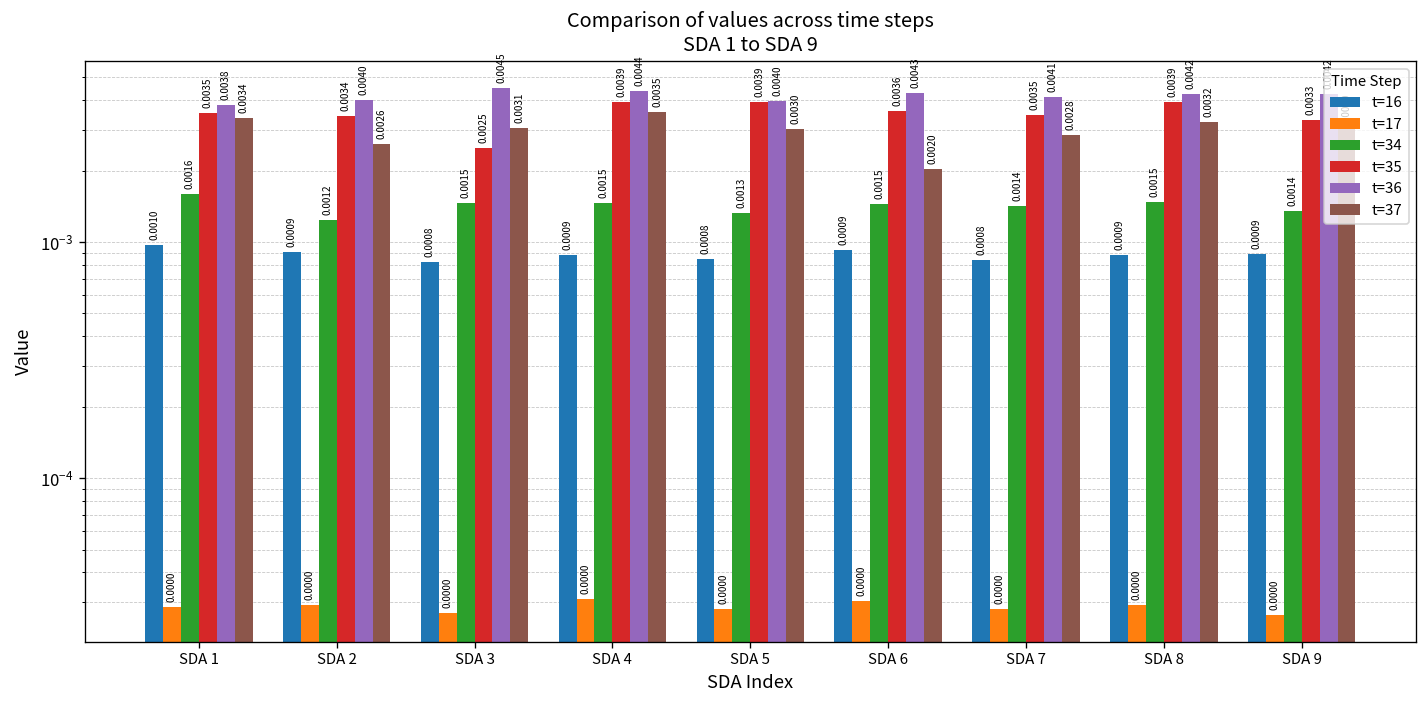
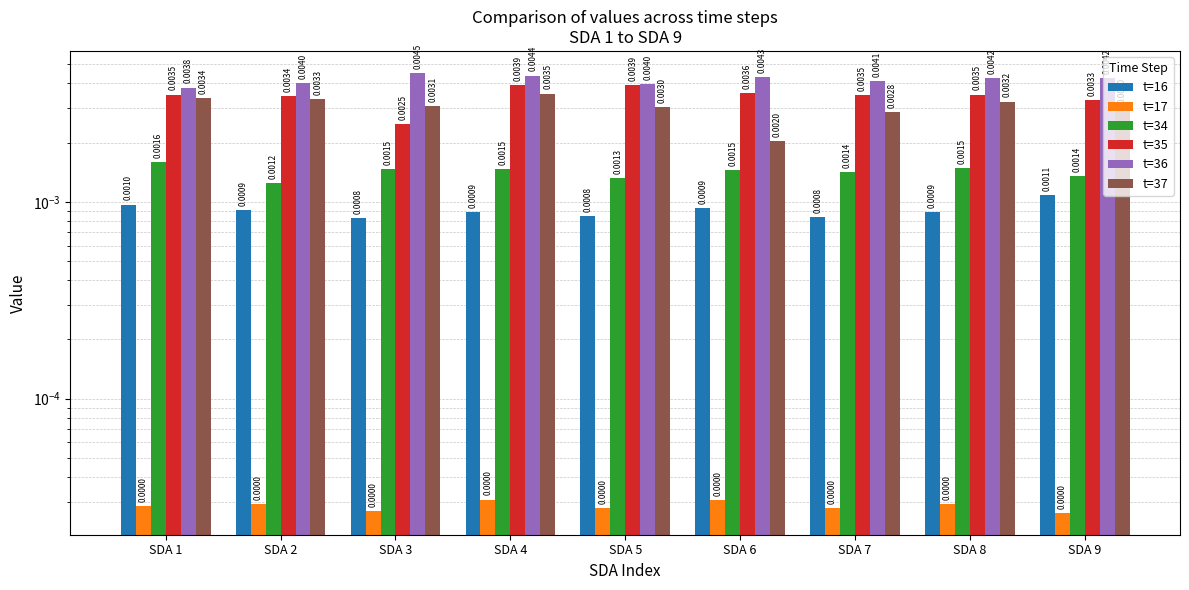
  {
    "t=16": {
      "SDA 1": 0.0010,
      "SDA 2": 0.0009,
      "SDA 3": 0.0008,
      "SDA 4": 0.0009,
      "SDA 5": 0.0008,
      "SDA 6": 0.0009,
      "SDA 7": 0.0008,
      "SDA 8": 0.0009,
-     "SDA 9": 0.0009
+     "SDA 9": 0.0011
    },
    "t=17": {
      "SDA 1": 0.0000,
      "SDA 2": 0.0000,
      "SDA 3": 0.0000,
      "SDA 4": 0.0000,
      "SDA 5": 0.0000,
      "SDA 6": 0.0000,
      "SDA 7": 0.0000,
      "SDA 8": 0.0000,
      "SDA 9": 0.0000
    },
    "t=34": {
      "SDA 1": 0.0016,
      "SDA 2": 0.0012,
      "SDA 3": 0.0015,
      "SDA 4": 0.0015,
      "SDA 5": 0.0013,
      "SDA 6": 0.0015,
      "SDA 7": 0.0014,
      "SDA 8": 0.0015,
      "SDA 9": 0.0014
    },
    "t=35": {
      "SDA 1": 0.0035,
      "SDA 2": 0.0034,
      "SDA 3": 0.0025,
      "SDA 4": 0.0039,
      "SDA 5": 0.0039,
      "SDA 6": 0.0036,
      "SDA 7": 0.0035,
-     "SDA 8": 0.0039,
+     "SDA 8": 0.0035,
      "SDA 9": 0.0033
    },
    "t=36": {
      "SDA 1": 0.0038,
      "SDA 2": 0.0040,
      "SDA 3": 0.0045,
      "SDA 4": 0.0044,
      "SDA 5": 0.0040,
      "SDA 6": 0.0043,
      "SDA 7": 0.0041,
      "SDA 8": 0.0042
    },
    "t=37": {
      "SDA 1": 0.0034,
-     "SDA 2": 0.0026,
+     "SDA 2": 0.0033,
      "SDA 3": 0.0031,
      "SDA 4": 0.0035,
      "SDA 5": 0.0030,
      "SDA 6": 0.0020,
      "SDA 7": 0.0028,
      "SDA 8": 0.0032
    }
  }
